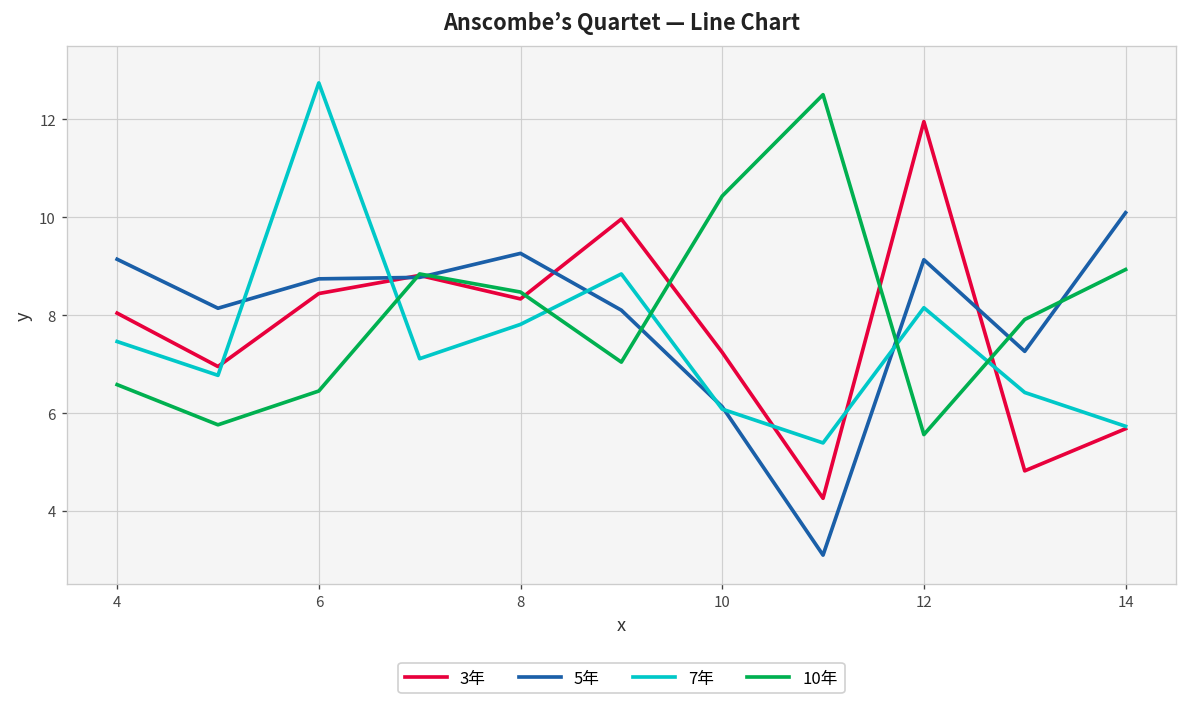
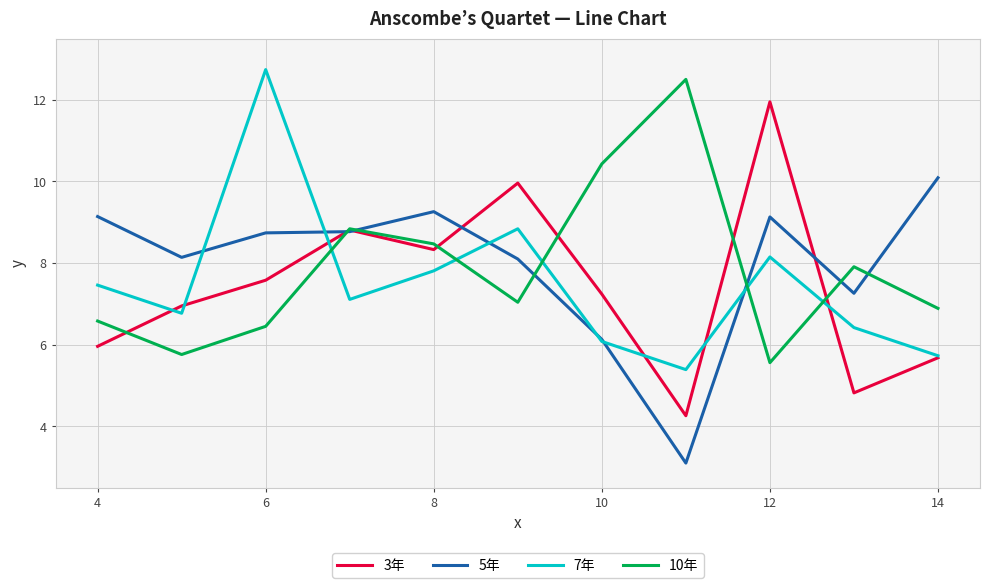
  {
    "3年": {
-     "4": 8.0,
-     "6": 8.4,
+     "4": 6.0,
+     "6": 7.6,
      "8": 8.3,
      "10": 7.2,
      "12": 12.0
    },
    "5年": {
      "4": 9.1,
      "6": 8.7,
      "8": 9.3,
      "12": 9.1,
      "14": 10.1
    },
    "7年": {
      "4": 7.5,
      "6": 12.7,
      "8": 7.8,
      "12": 8.2
    },
    "10年": {
      "4": 6.6,
      "6": 6.5,
      "8": 8.5,
      "10": 10.4,
      "12": 5.6,
-     "14": 8.9
+     "14": 6.9
    }
  }
